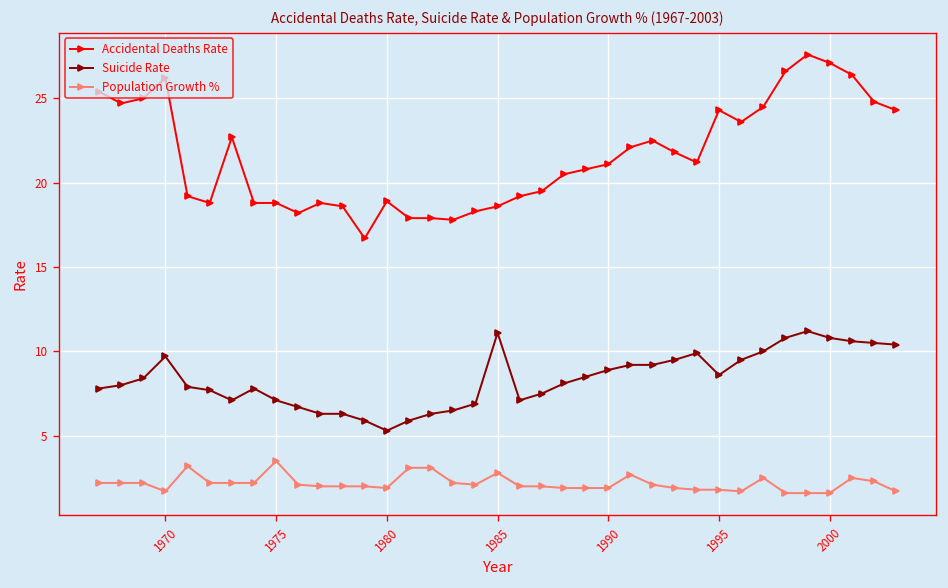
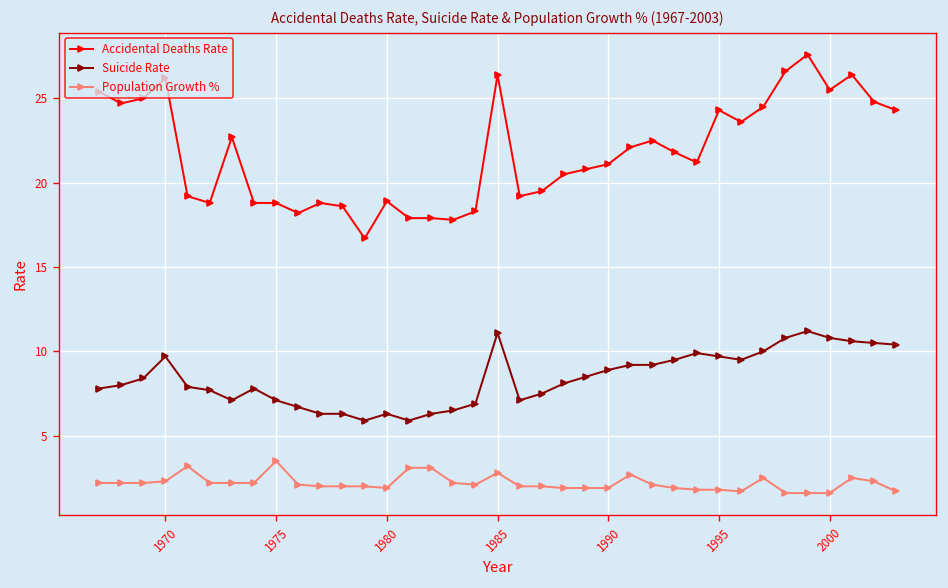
  {
    "Accidental Deaths Rate": {
      "1975": 18.8,
      "1980": 18.9,
-     "1985": 18.6,
+     "1985": 26.4,
      "1990": 21.1,
      "1995": 24.3,
-     "2000": 27.1
+     "2000": 25.5
    },
    "Suicide Rate": {
      "1970": 9.7,
      "1975": 7.1,
-     "1980": 5.3,
+     "1980": 6.3,
      "1985": 11.1,
      "1990": 8.9,
-     "1995": 8.6,
+     "1995": 9.7,
      "2000": 10.8
    },
    "Population Growth %": {
-     "1970": 1.7,
+     "1970": 2.3,
      "1975": 3.5,
      "1980": 1.9,
      "1985": 2.8,
      "1990": 1.9,
      "1995": 1.8,
      "2000": 1.6
    }
  }
